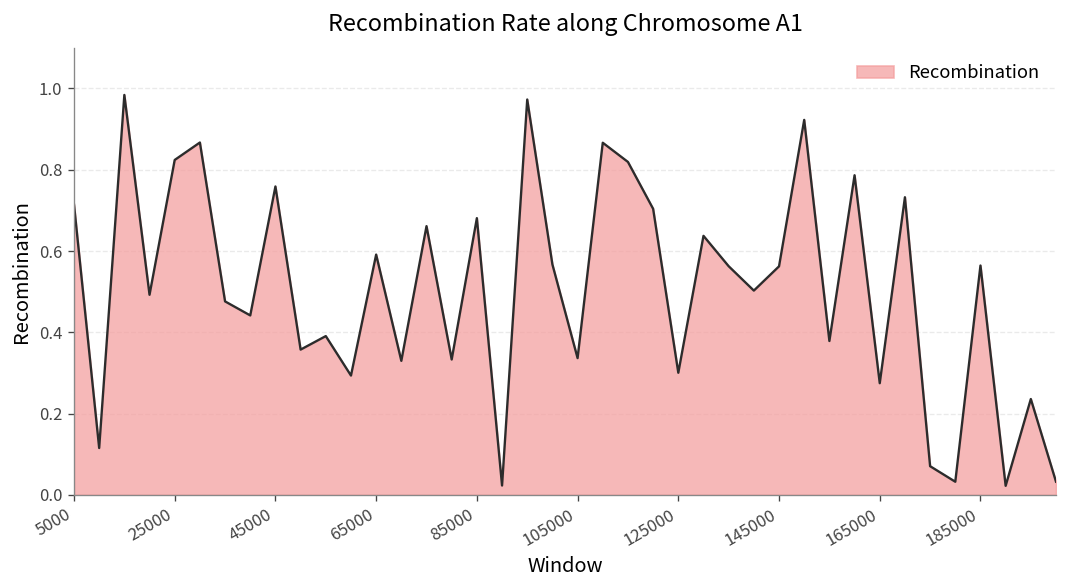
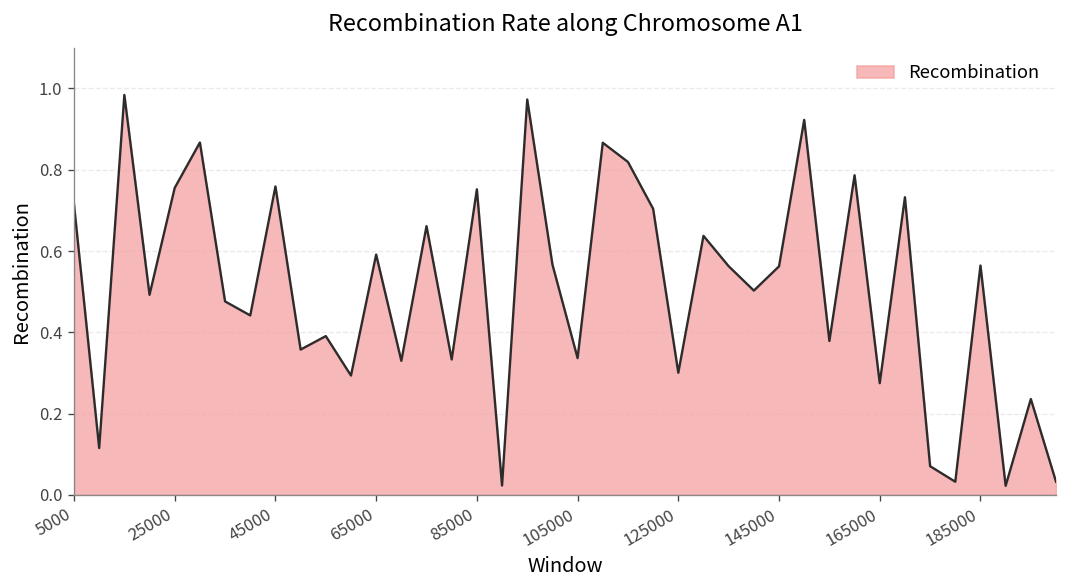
  {
    "5000": 0.71,
-   "25000": 0.82,
+   "25000": 0.76,
    "45000": 0.76,
    "65000": 0.59,
-   "85000": 0.68,
+   "85000": 0.75,
    "105000": 0.34,
    "125000": 0.30,
    "145000": 0.56,
    "165000": 0.27,
    "185000": 0.56
  }
